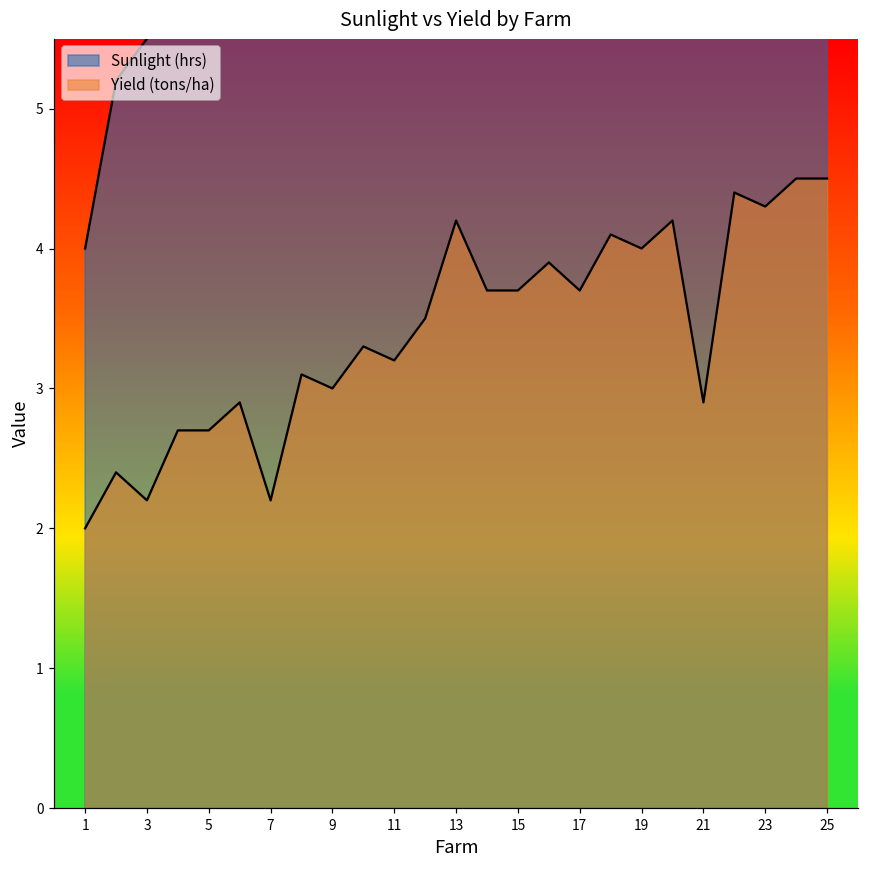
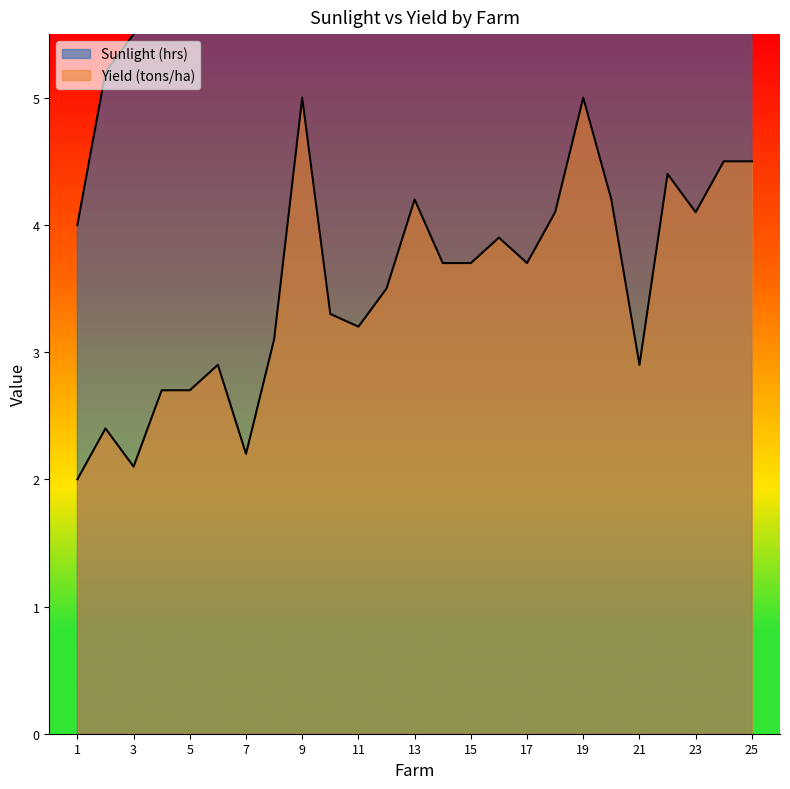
  {
    "Sunlight (hrs)": {
      "1": 4.0,
      "3": 5.5
    },
    "Yield (tons/ha)": {
      "1": 2.0,
-     "3": 2.2,
+     "3": 2.1,
      "5": 2.7,
      "7": 2.2,
-     "9": 3,
+     "9": 5,
      "11": 3.2,
      "13": 4.2,
      "15": 3.7,
      "17": 3.7,
-     "19": 4,
+     "19": 5,
      "21": 2.9,
-     "23": 4.3,
+     "23": 4.1,
      "25": 4.5
    }
  }
